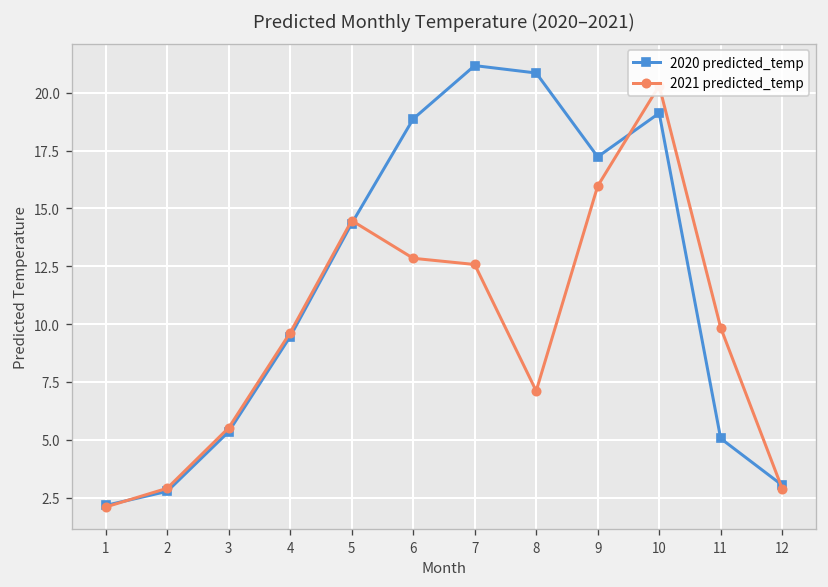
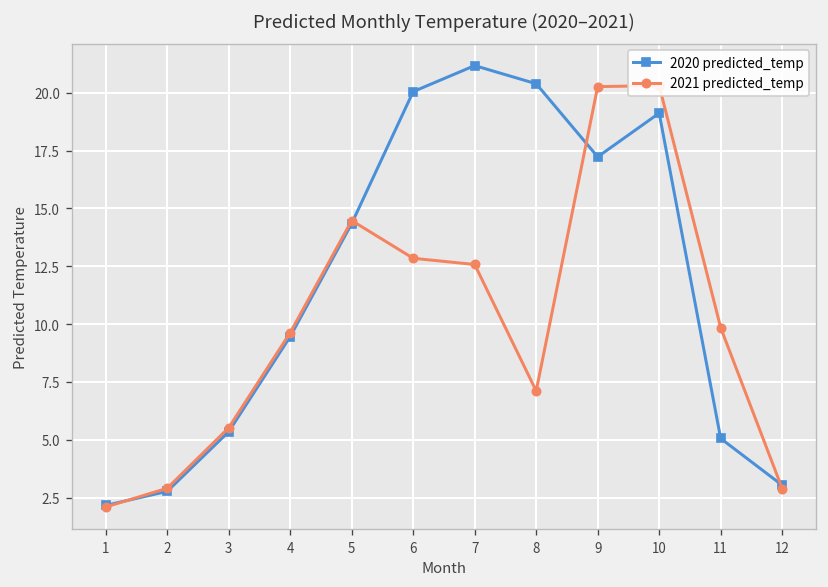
  {
    "2020 predicted_temp": {
      "2": 2.8,
      "3": 5.4,
      "4": 9.5,
-     "6": 18.9,
+     "6": 20.0,
      "7": 21.2,
-     "8": 20.9,
+     "8": 20.4,
      "9": 17.2,
      "10": 19.1,
      "11": 5.1,
      "12": 3.0
    },
    "2021 predicted_temp": {
      "2": 2.9,
      "3": 5.5,
      "4": 9.6,
      "6": 12.8,
      "7": 12.6,
      "8": 7.1,
-     "9": 16.0,
+     "9": 20.3,
      "11": 9.8,
      "12": 2.9
    }
  }
